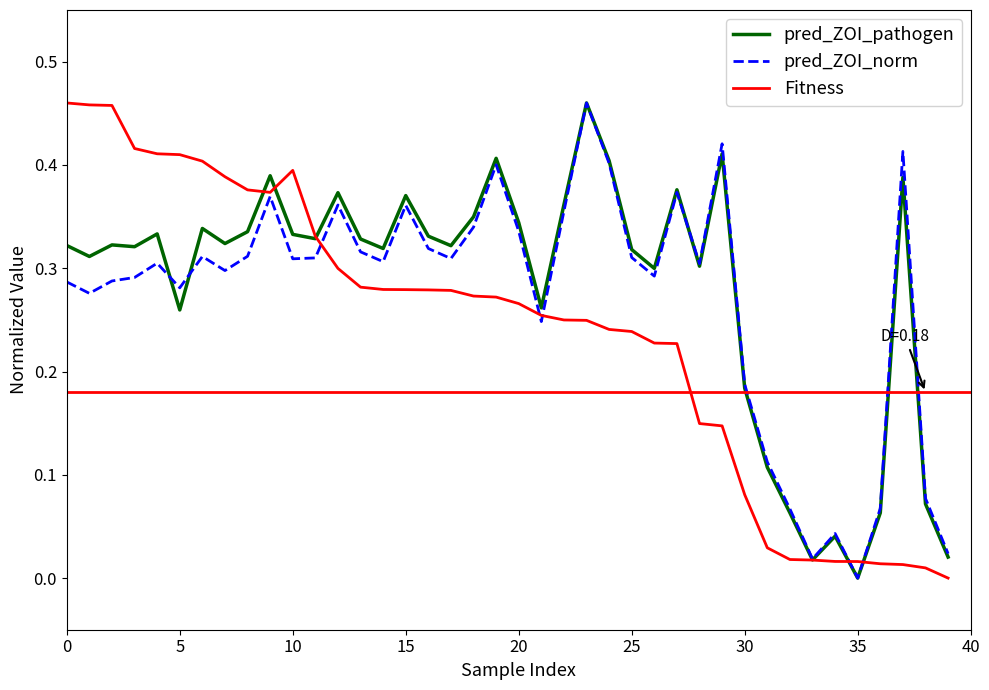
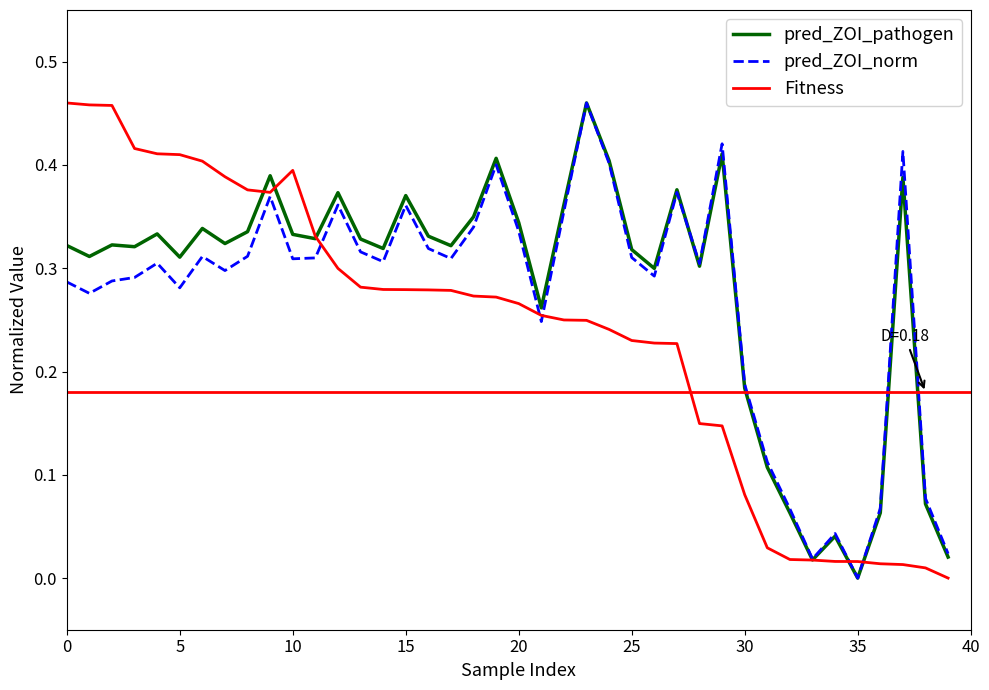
  {
    "pred_ZOI_pathogen": {
      "0": 0.322,
-     "5": 0.260,
+     "5": 0.311,
      "10": 0.333,
      "15": 0.370,
      "20": 0.344,
      "25": 0.318,
      "30": 0.184
    },
    "pred_ZOI_norm": {
      "0": 0.287,
      "5": 0.281,
      "10": 0.309,
      "15": 0.361,
      "20": 0.336,
      "25": 0.310,
      "30": 0.188
    },
    "Fitness": {
      "0": 0.460,
      "5": 0.410,
      "10": 0.395,
      "15": 0.279,
      "20": 0.266,
-     "25": 0.239,
+     "25": 0.230,
      "30": 0.081,
      "35": 0.016
    }
  }
